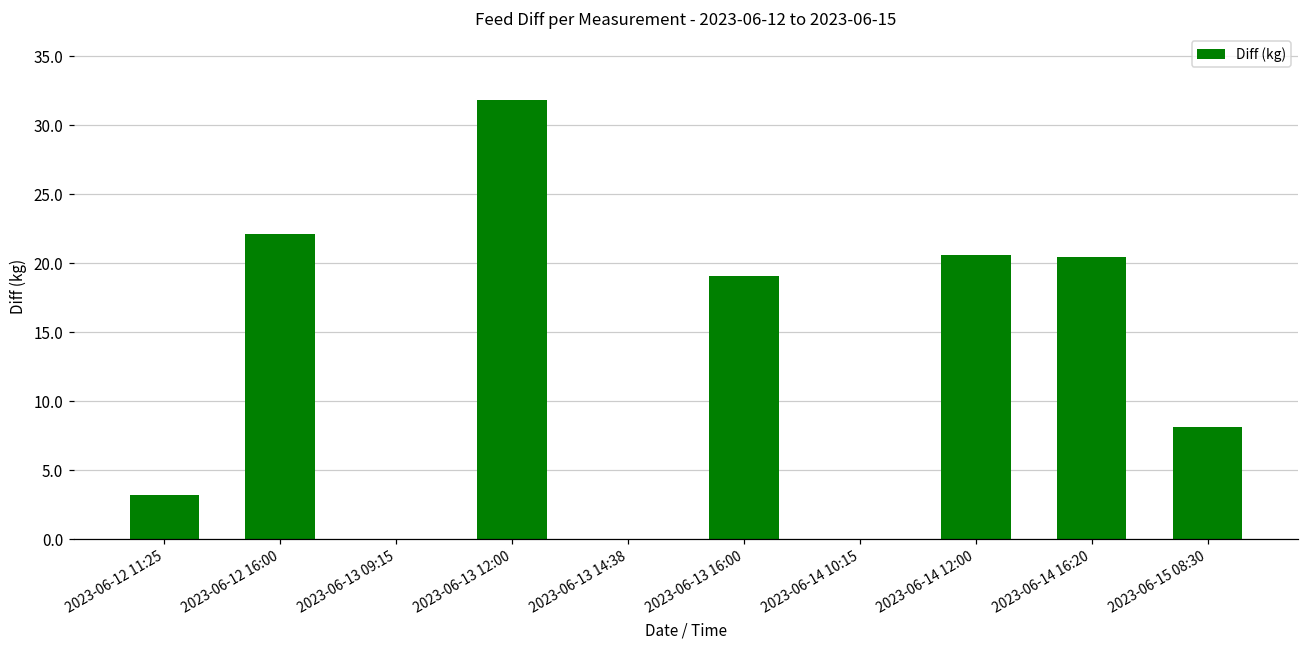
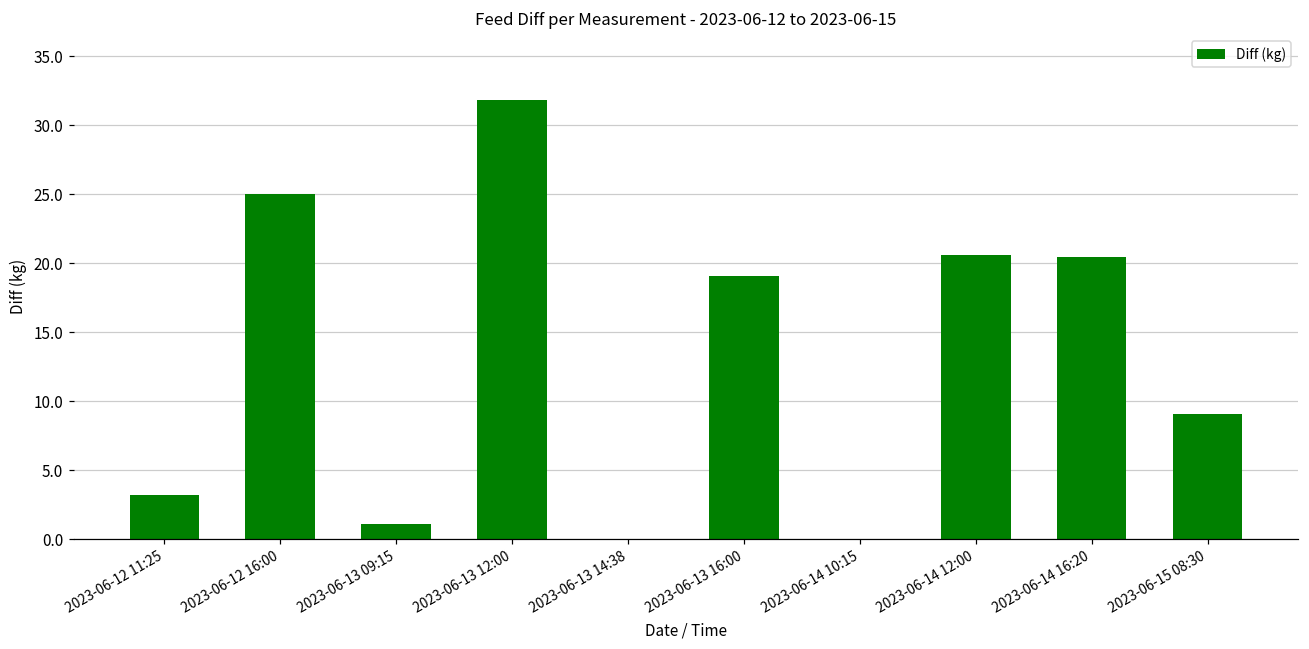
  {
    "2023-06-12 11:25": 3.2,
-   "2023-06-12 16:00": 22.1,
-   "2023-06-13 09:15": 0.0,
+   "2023-06-12 16:00": 25.0,
+   "2023-06-13 09:15": 1.1,
    "2023-06-13 12:00": 31.8,
    "2023-06-13 14:38": 0.0,
    "2023-06-13 16:00": 19.1,
    "2023-06-14 10:15": 0.0,
    "2023-06-14 12:00": 20.6,
    "2023-06-14 16:20": 20.5,
-   "2023-06-15 08:30": 8.1
+   "2023-06-15 08:30": 9.0
  }
